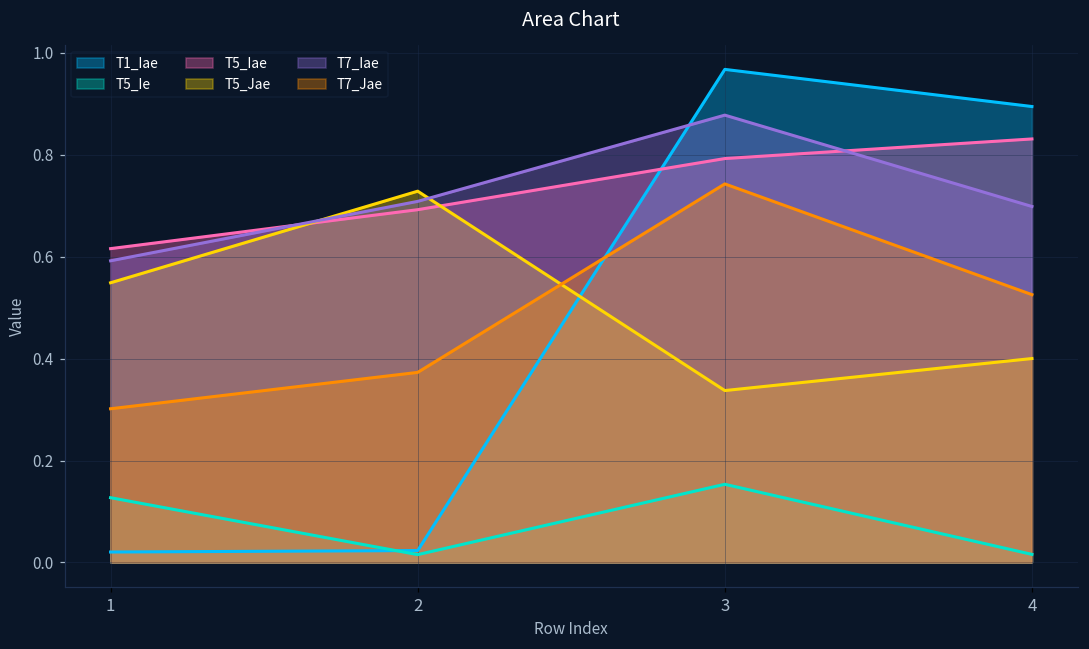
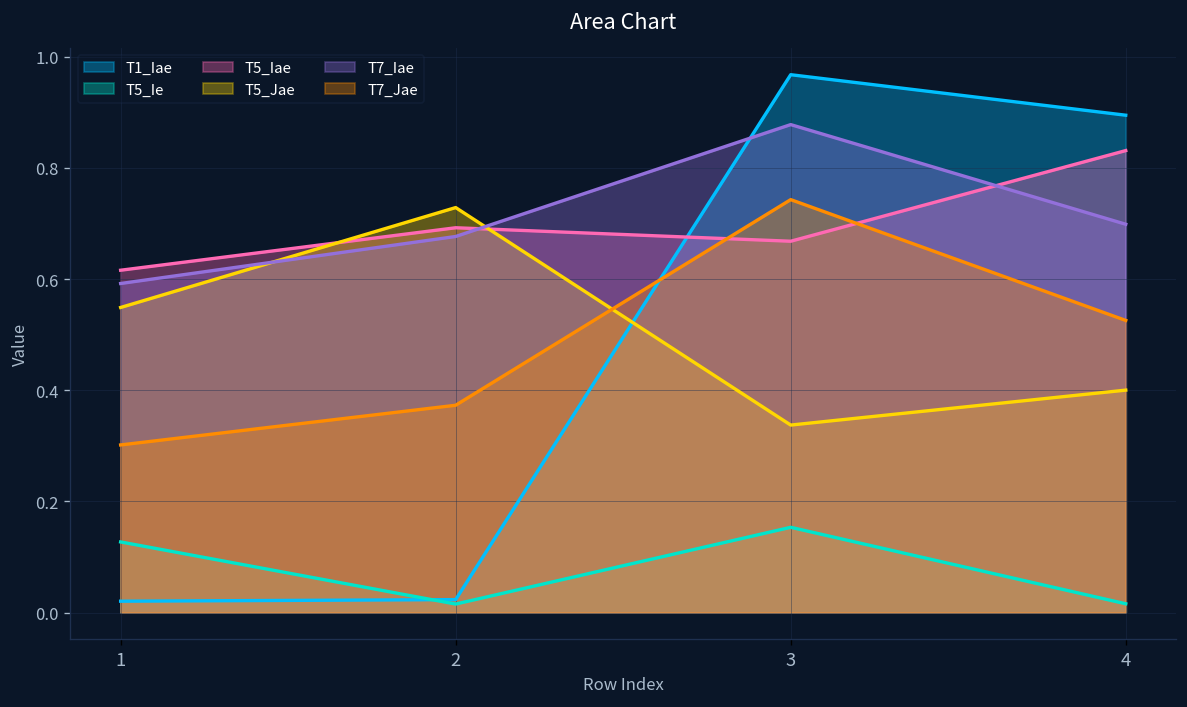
  {
    "T5_Iae": {
      "1": 0.62,
      "2": 0.69,
-     "3": 0.79,
+     "3": 0.67,
      "4": 0.83
    },
    "T7_Iae": {
      "1": 0.59,
-     "2": 0.71,
+     "2": 0.68,
      "3": 0.88,
      "4": 0.70
    }
  }
